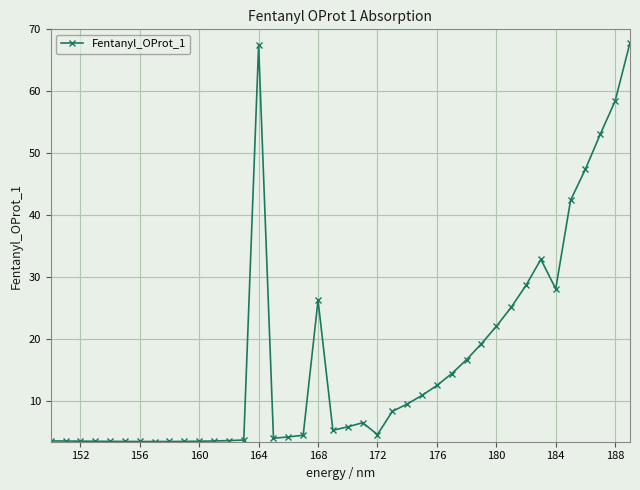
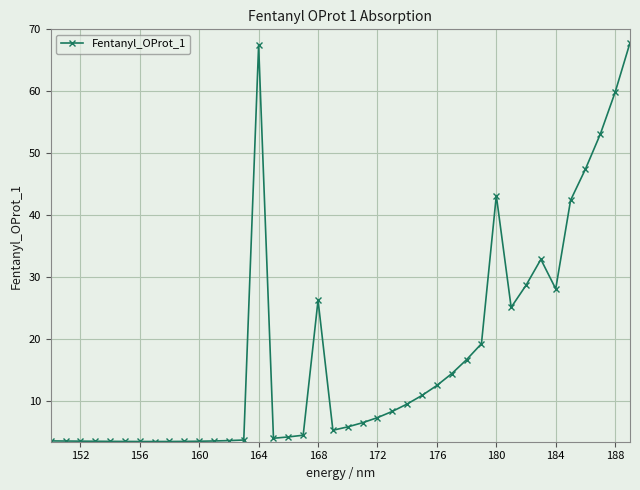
  {
    "152": 4,
    "156": 4,
    "160": 4,
    "164": 67,
    "168": 26,
-   "172": 5,
+   "172": 7,
    "176": 13,
-   "180": 22,
+   "180": 43,
    "184": 28,
-   "188": 58
+   "188": 60
  }
